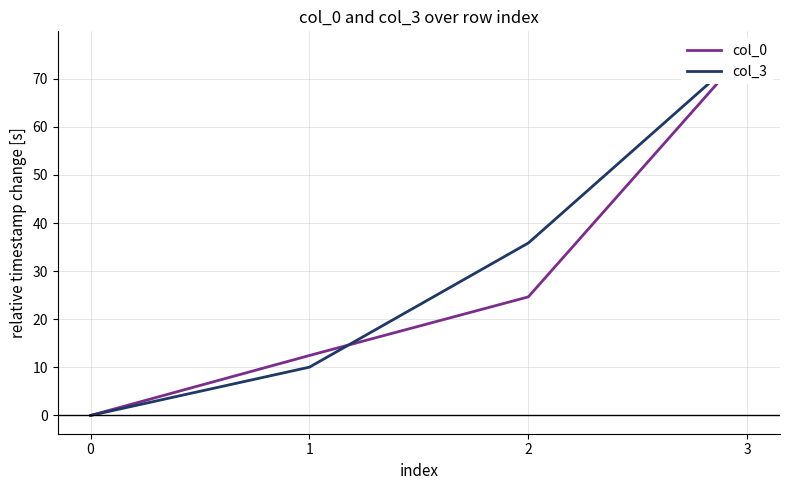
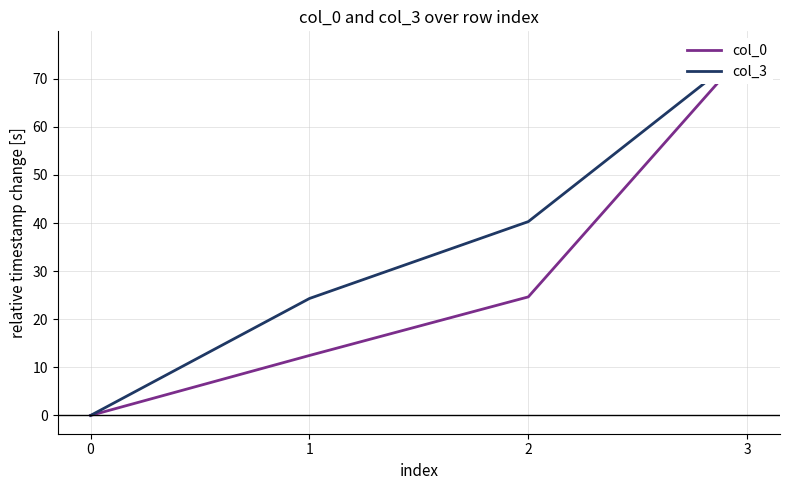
  {
    "col_0": {
      "1": 12,
      "2": 25
    },
    "col_3": {
-     "1": 10,
-     "2": 36
+     "1": 24,
+     "2": 40
    }
  }
